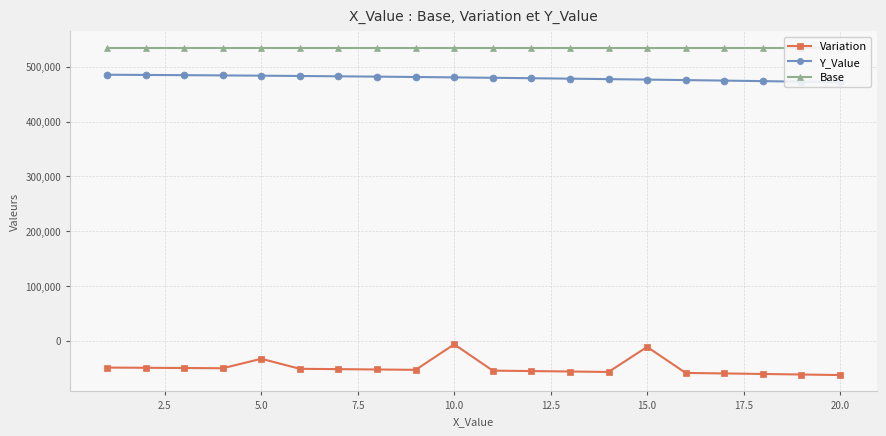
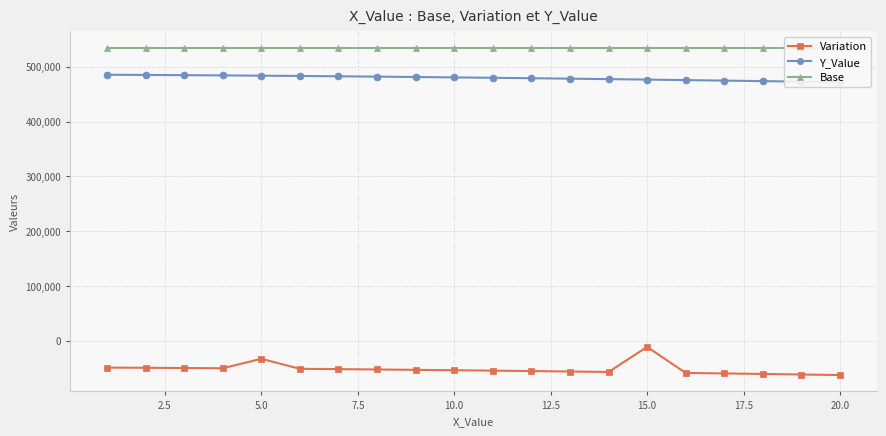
  {
    "Variation": {
      "5.0": "-30,000",
-     "10.0": "-10,000",
+     "10.0": "-50,000",
      "15.0": "-10,000",
      "20.0": "-60,000"
    },
    "Y_Value": {
      "5.0": "480,000",
      "10.0": "480,000",
      "15.0": "480,000"
    },
    "Base": {
      "5.0": "530,000",
      "10.0": "530,000",
      "15.0": "530,000"
    }
  }
